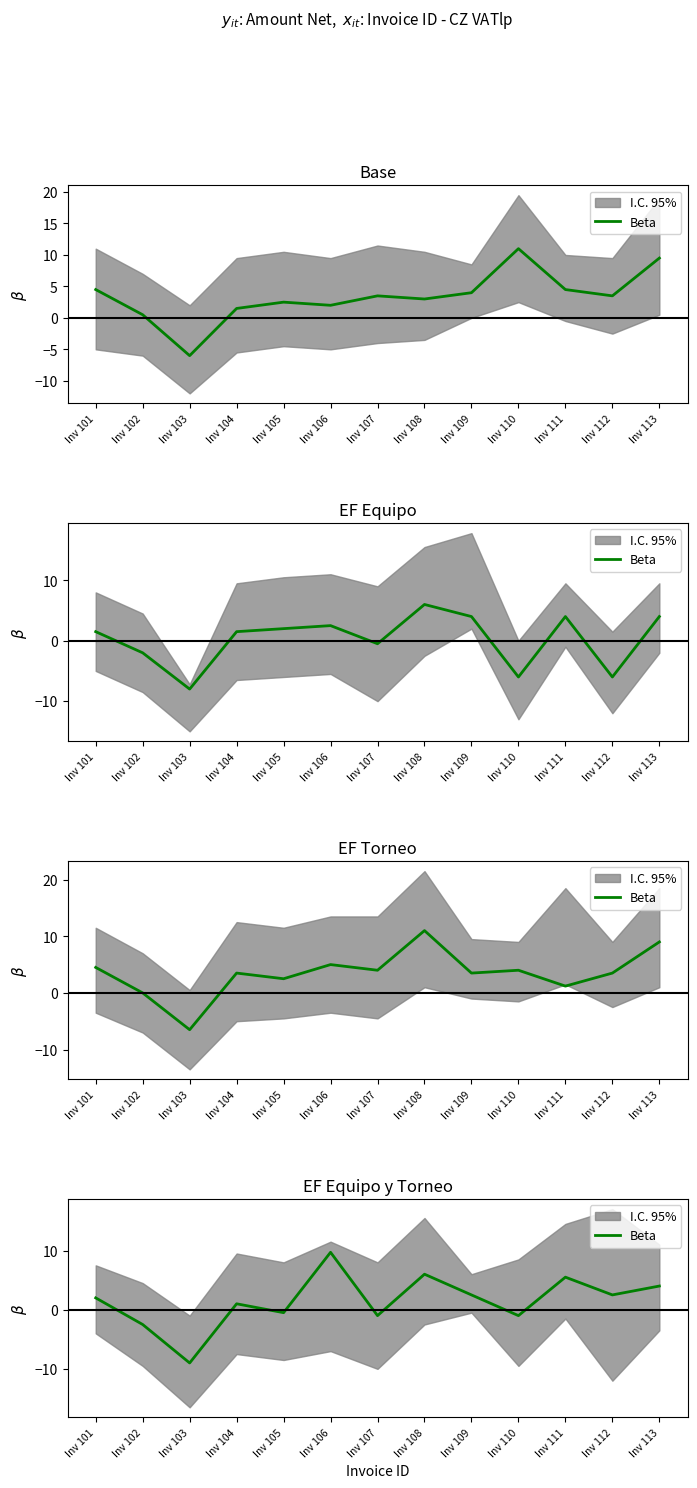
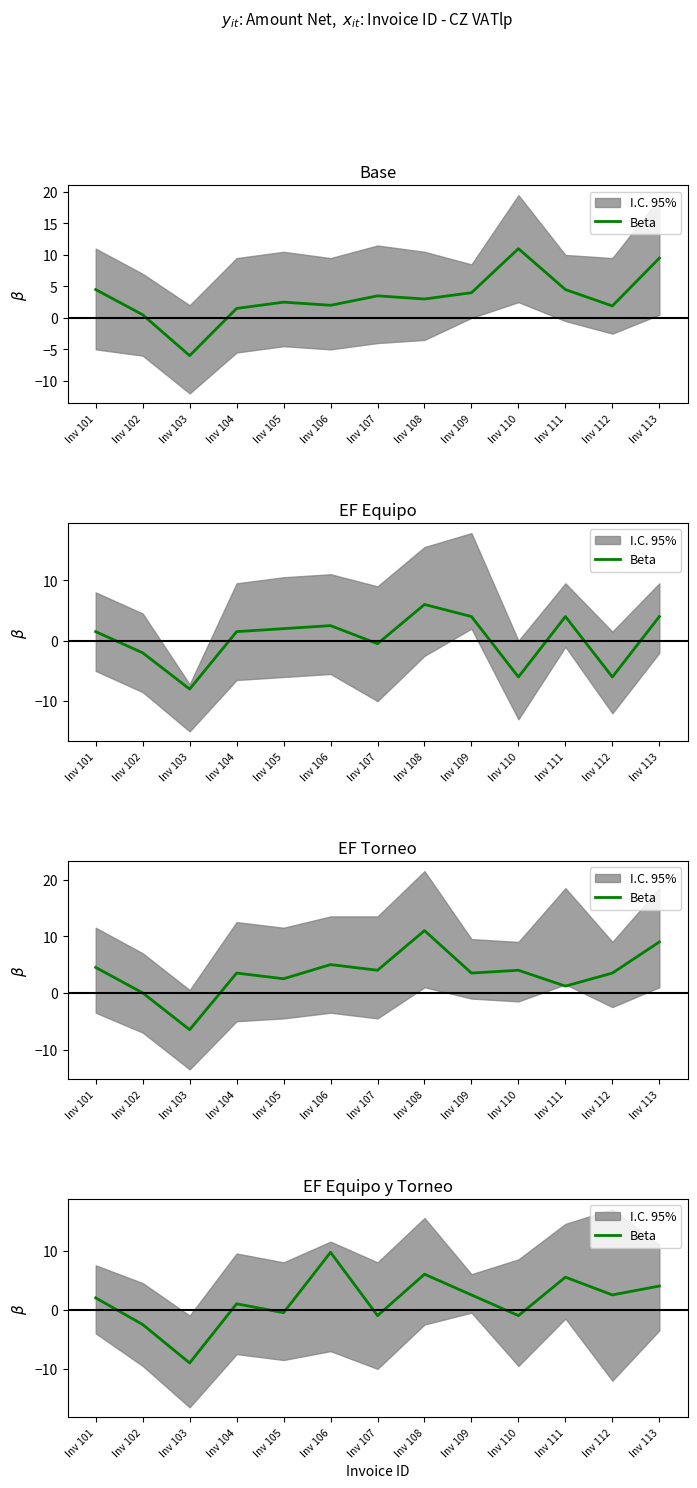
  {
    "Base": {
      "Beta": {
        "Inv 101": 5,
        "Inv 102": 1,
        "Inv 103": -6,
        "Inv 104": 2,
        "Inv 105": 3,
        "Inv 106": 2,
        "Inv 107": 4,
        "Inv 108": 3,
        "Inv 109": 4,
        "Inv 110": 11,
        "Inv 111": 5,
-       "Inv 112": 4,
+       "Inv 112": 2,
        "Inv 113": 10
      }
    },
    "EF Equipo": {
      "Beta": {
        "Inv 101": 2,
        "Inv 102": -2,
        "Inv 103": -8,
        "Inv 104": 2,
        "Inv 105": 2,
        "Inv 106": 3,
        "Inv 107": -1,
        "Inv 108": 6,
        "Inv 109": 4,
        "Inv 110": -6,
        "Inv 111": 4,
        "Inv 112": -6,
        "Inv 113": 4
      }
    },
    "EF Torneo": {
      "Beta": {
        "Inv 101": 5,
        "Inv 102": 0,
        "Inv 103": -7,
        "Inv 104": 4,
        "Inv 105": 3,
        "Inv 106": 5,
        "Inv 107": 4,
        "Inv 108": 11,
        "Inv 109": 4,
        "Inv 110": 4,
        "Inv 111": 1,
        "Inv 112": 4,
        "Inv 113": 9
      }
    },
    "EF Equipo y Torneo": {
      "Beta": {
        "Inv 101": 2,
        "Inv 102": -3,
        "Inv 103": -9,
        "Inv 104": 1,
        "Inv 105": -1,
        "Inv 106": 10,
        "Inv 107": -1,
        "Inv 108": 6,
        "Inv 109": 3,
        "Inv 110": -1,
        "Inv 111": 6,
        "Inv 112": 3,
        "Inv 113": 4
      }
    }
  }
